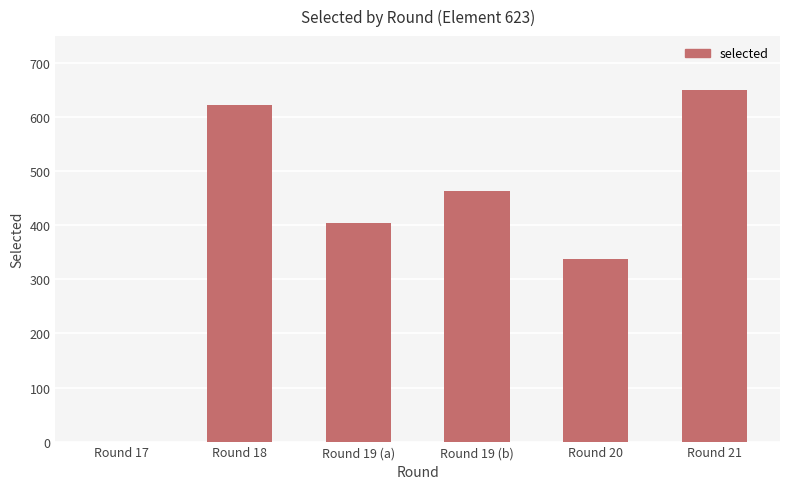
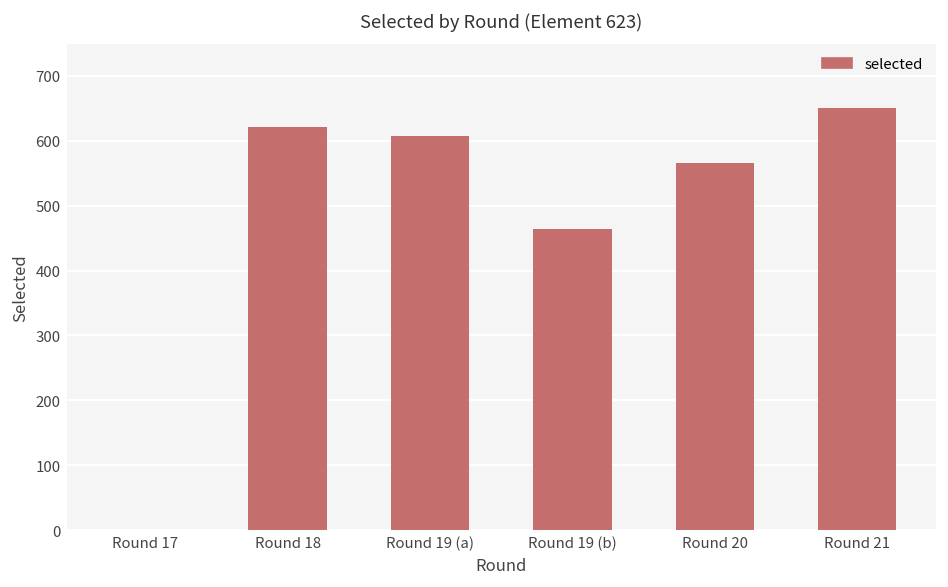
  {
    "Round 17": 0,
    "Round 18": 620,
-   "Round 19 (a)": 400,
+   "Round 19 (a)": 610,
    "Round 19 (b)": 460,
-   "Round 20": 340,
+   "Round 20": 570,
    "Round 21": 650
  }
